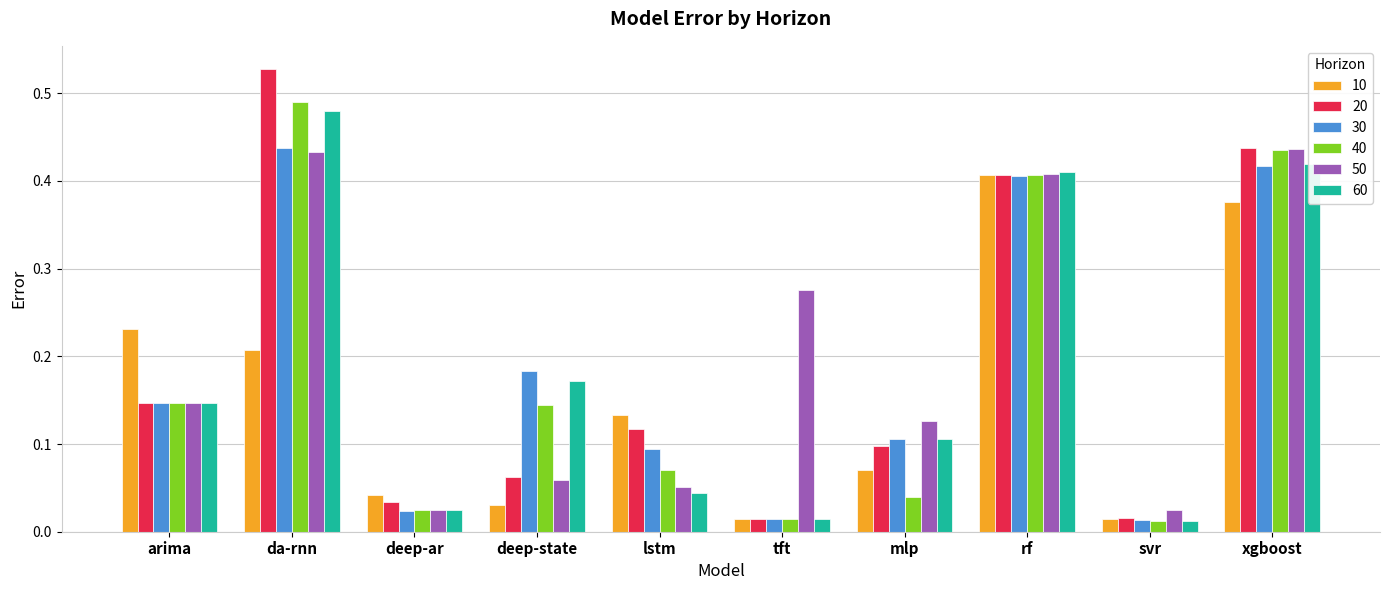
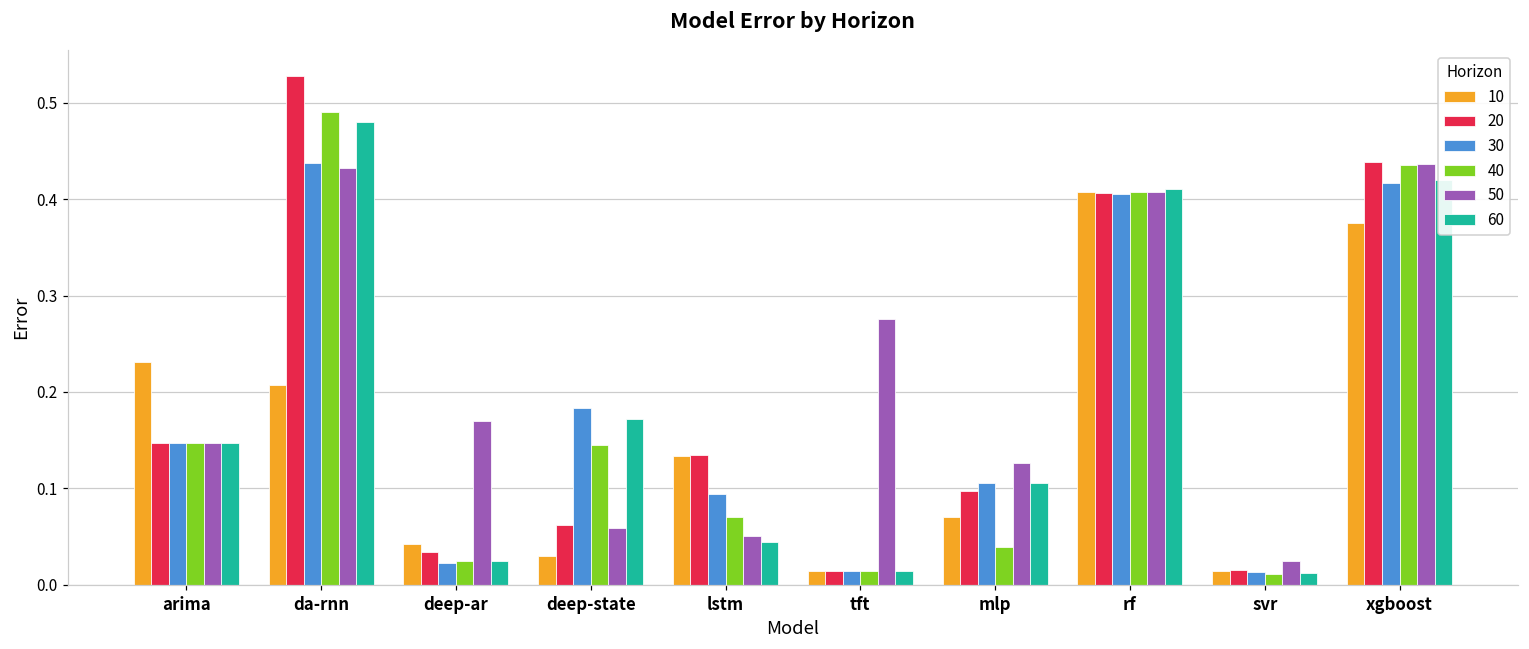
  {
    "10": {
      "arima": 0.23,
      "da-rnn": 0.21,
      "deep-ar": 0.04,
      "deep-state": 0.03,
      "lstm": 0.13,
      "tft": 0.01,
      "mlp": 0.07,
      "rf": 0.41,
      "svr": 0.01,
      "xgboost": 0.38
    },
    "20": {
      "arima": 0.15,
      "da-rnn": 0.53,
      "deep-ar": 0.03,
      "deep-state": 0.06,
-     "lstm": 0.12,
+     "lstm": 0.14,
      "tft": 0.01,
      "mlp": 0.10,
      "rf": 0.41,
      "svr": 0.02,
      "xgboost": 0.44
    },
    "30": {
      "arima": 0.15,
      "da-rnn": 0.44,
      "deep-ar": 0.02,
      "deep-state": 0.18,
      "lstm": 0.09,
      "tft": 0.01,
      "mlp": 0.11,
      "rf": 0.41,
      "svr": 0.01,
      "xgboost": 0.42
    },
    "40": {
      "arima": 0.15,
      "da-rnn": 0.49,
      "deep-ar": 0.03,
      "deep-state": 0.14,
      "lstm": 0.07,
      "tft": 0.01,
      "mlp": 0.04,
      "rf": 0.41,
      "svr": 0.01,
      "xgboost": 0.44
    },
    "50": {
      "arima": 0.15,
      "da-rnn": 0.43,
-     "deep-ar": 0.02,
+     "deep-ar": 0.17,
      "deep-state": 0.06,
      "lstm": 0.05,
      "tft": 0.28,
      "mlp": 0.13,
      "rf": 0.41,
      "svr": 0.02,
      "xgboost": 0.44
    },
    "60": {
      "arima": 0.15,
      "da-rnn": 0.48,
      "deep-ar": 0.02,
      "deep-state": 0.17,
      "lstm": 0.04,
      "tft": 0.01,
      "mlp": 0.11,
      "rf": 0.41,
      "svr": 0.01
    }
  }
